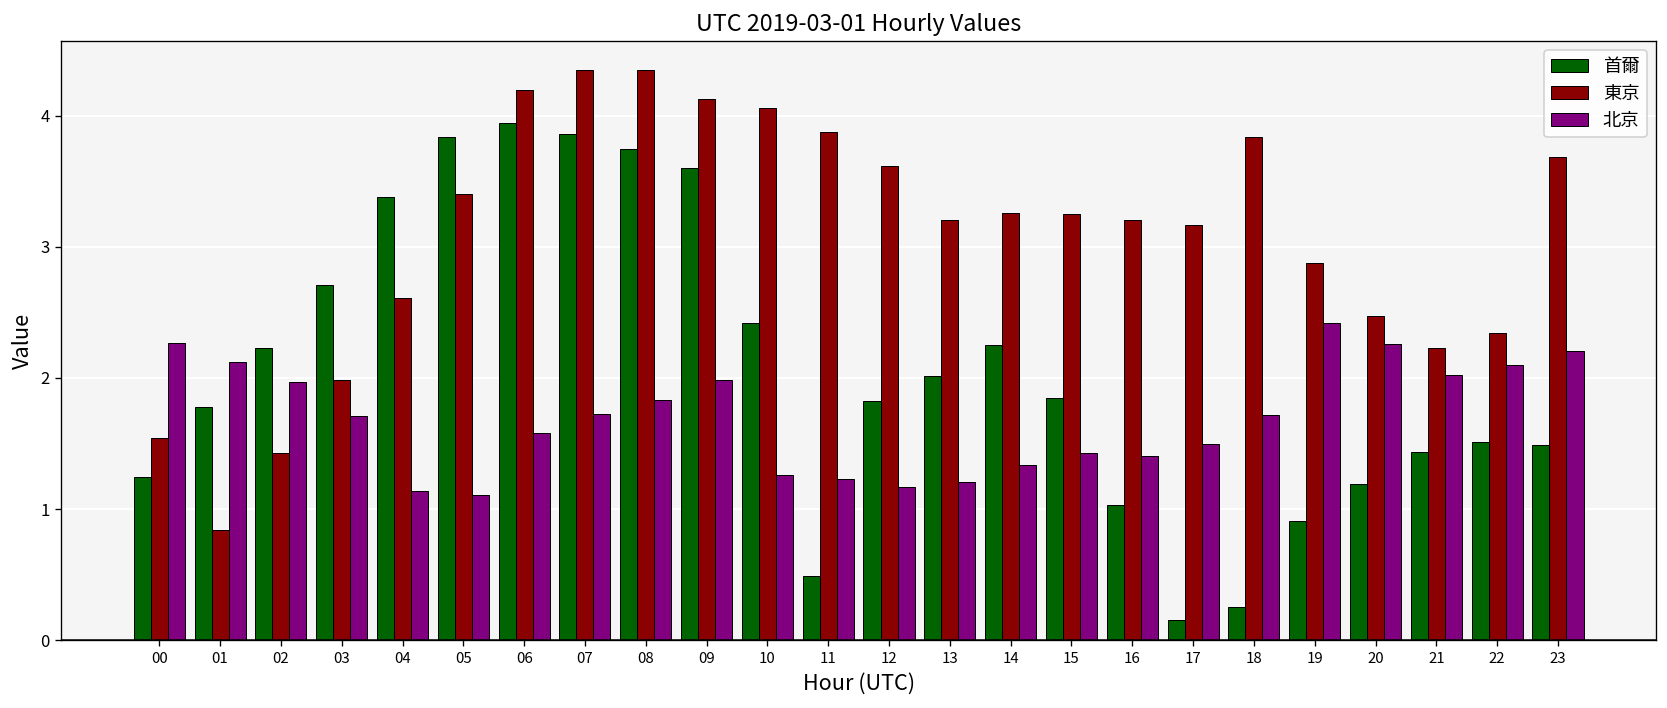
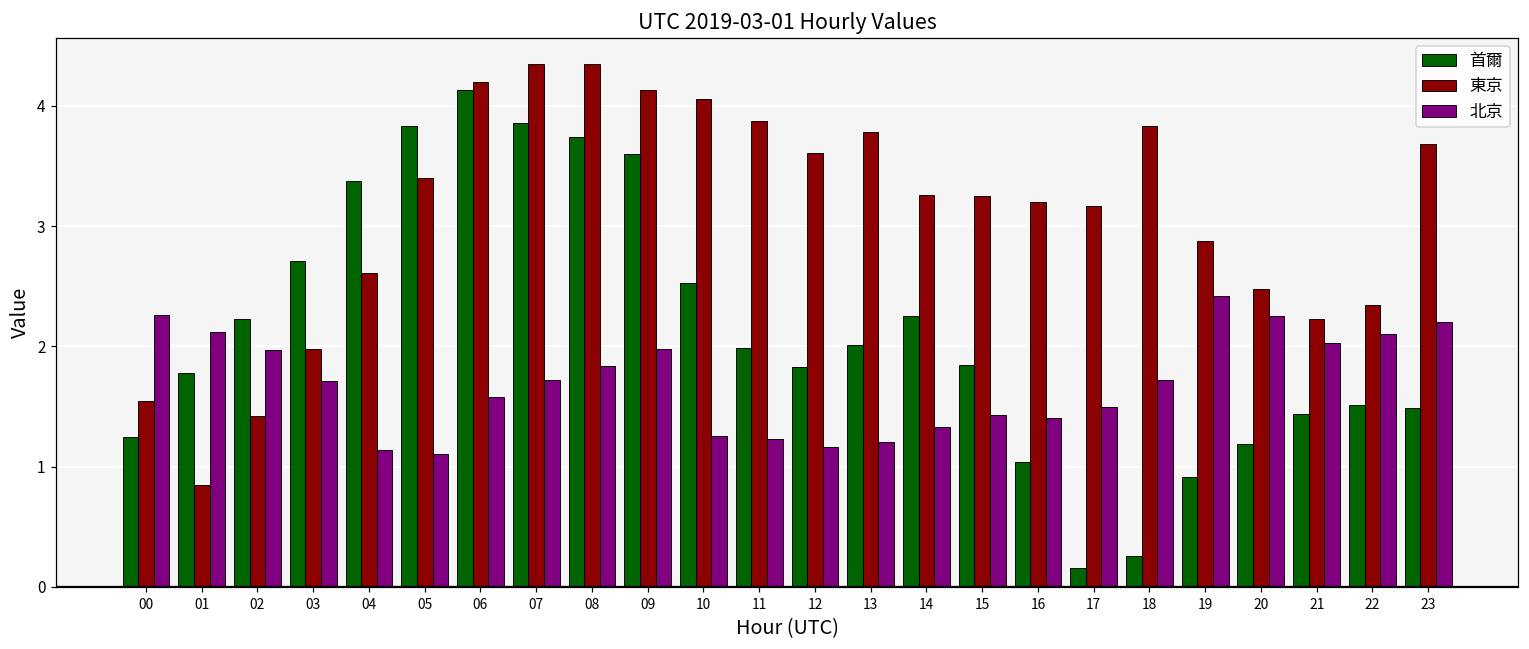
  {
    "首爾": {
      "00": 1.25,
      "01": 1.78,
      "02": 2.23,
      "03": 2.71,
      "04": 3.38,
      "05": 3.84,
-     "06": 3.95,
+     "06": 4.13,
      "07": 3.86,
      "08": 3.74,
      "09": 3.60,
-     "10": 2.42,
-     "11": 0.49,
+     "10": 2.53,
+     "11": 1.99,
      "12": 1.83,
      "13": 2.02,
      "14": 2.25,
      "15": 1.85,
      "16": 1.03,
      "17": 0.15,
      "18": 0.25,
      "19": 0.91,
      "20": 1.19,
      "21": 1.44,
      "22": 1.51,
      "23": 1.49
    },
    "東京": {
      "00": 1.54,
      "01": 0.84,
      "02": 1.42,
      "03": 1.98,
      "04": 2.61,
      "05": 3.40,
      "06": 4.20,
      "07": 4.35,
      "08": 4.35,
      "09": 4.13,
      "10": 4.06,
      "11": 3.88,
      "12": 3.61,
-     "13": 3.21,
+     "13": 3.78,
      "14": 3.26,
      "15": 3.25,
      "16": 3.20,
      "17": 3.16,
      "18": 3.84,
      "19": 2.88,
      "20": 2.47,
      "21": 2.23,
      "22": 2.34,
      "23": 3.68
    },
    "北京": {
      "00": 2.26,
      "01": 2.12,
      "02": 1.97,
      "03": 1.71,
      "04": 1.14,
      "05": 1.10,
      "06": 1.58,
      "07": 1.72,
      "08": 1.84,
      "09": 1.98,
      "10": 1.26,
      "11": 1.23,
      "12": 1.16,
      "13": 1.20,
      "14": 1.33,
      "15": 1.43,
      "16": 1.40,
      "17": 1.50,
      "18": 1.72,
      "19": 2.42,
      "20": 2.26,
      "21": 2.03,
      "22": 2.10,
      "23": 2.21
    }
  }
